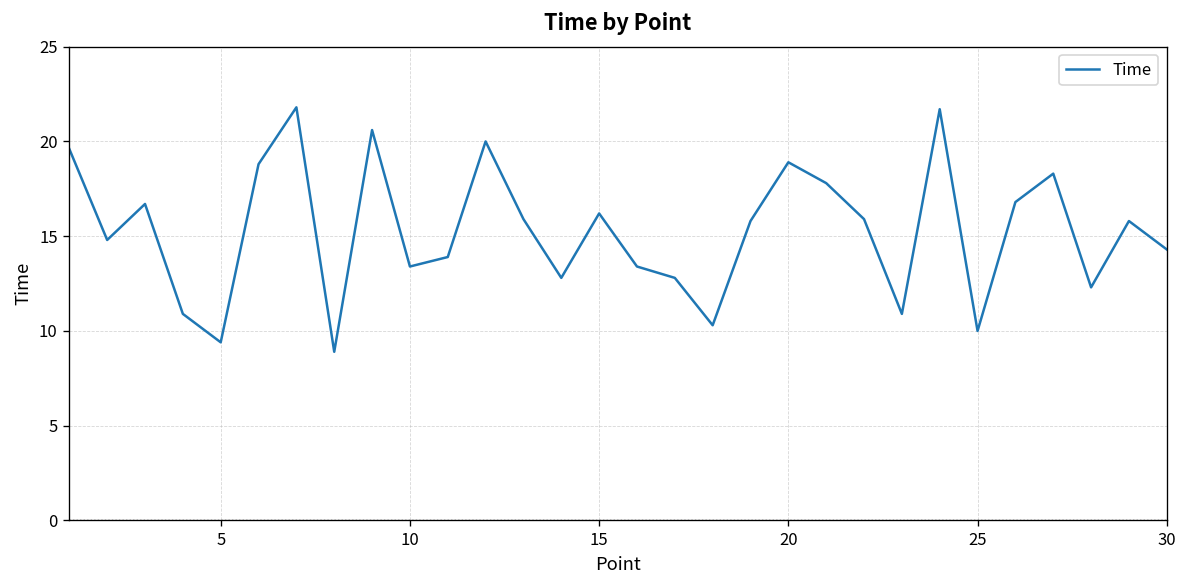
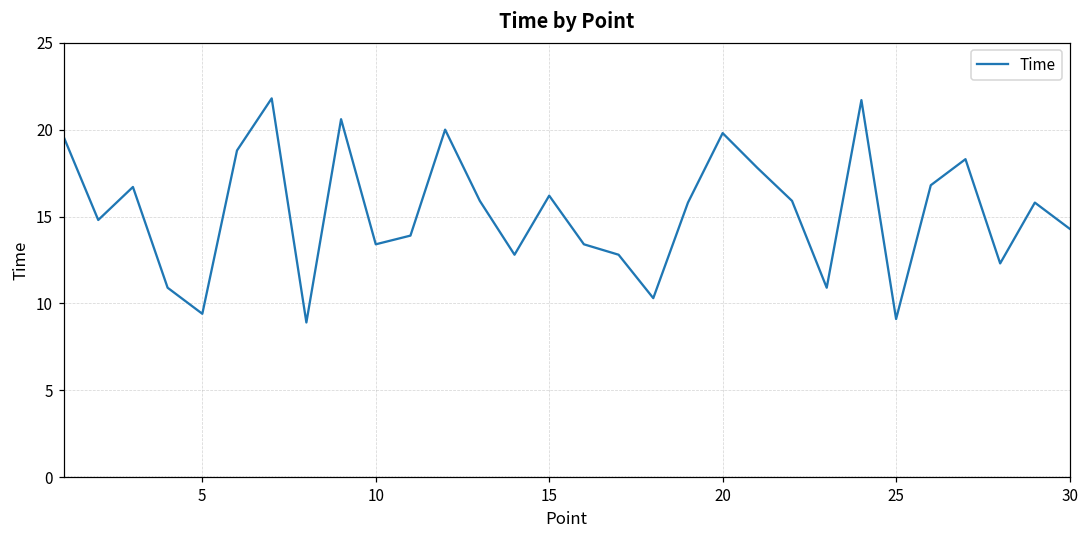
  {
    "5": 9.4,
    "10": 13.4,
    "15": 16.2,
-   "20": 18.9,
-   "25": 10.0,
+   "20": 19.8,
+   "25": 9.1,
    "30": 14.3
  }
